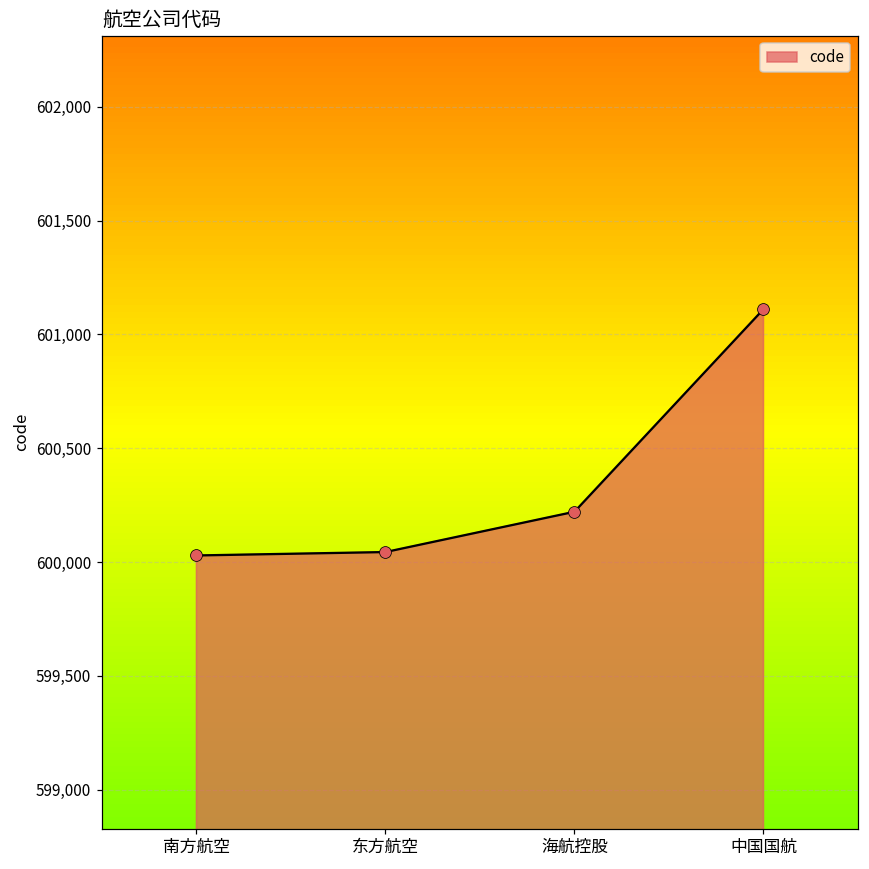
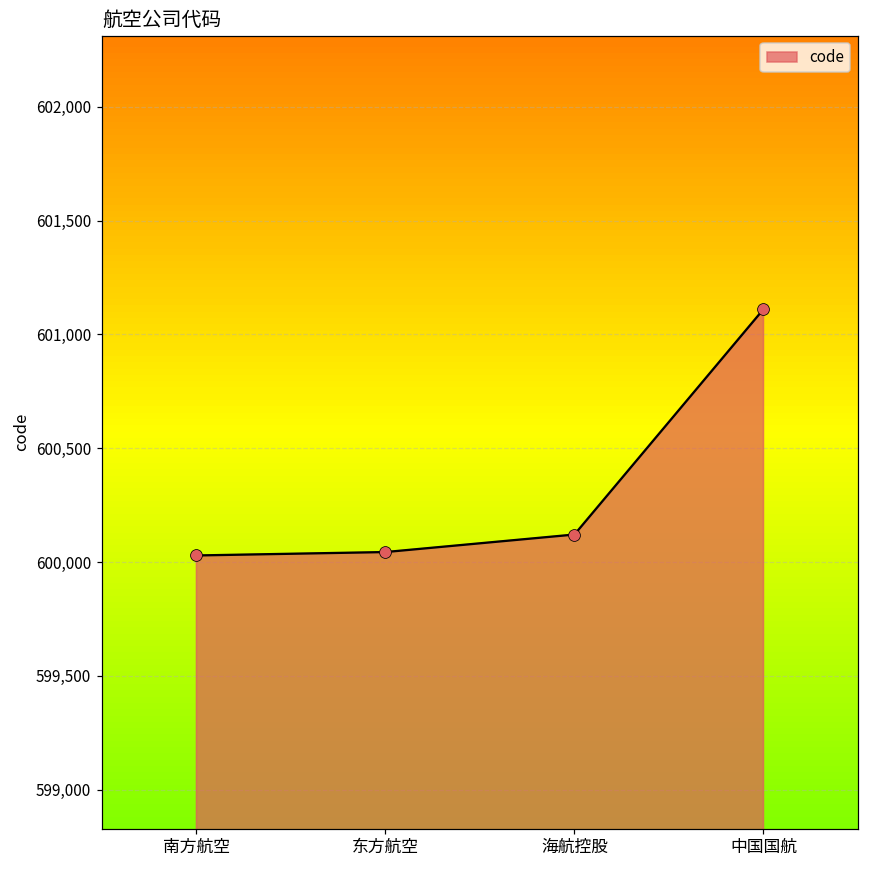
  {
    "南方航空": "600,030",
    "东方航空": "600,040",
-   "海航控股": "600,220",
+   "海航控股": "600,120",
    "中国国航": "601,110"
  }
